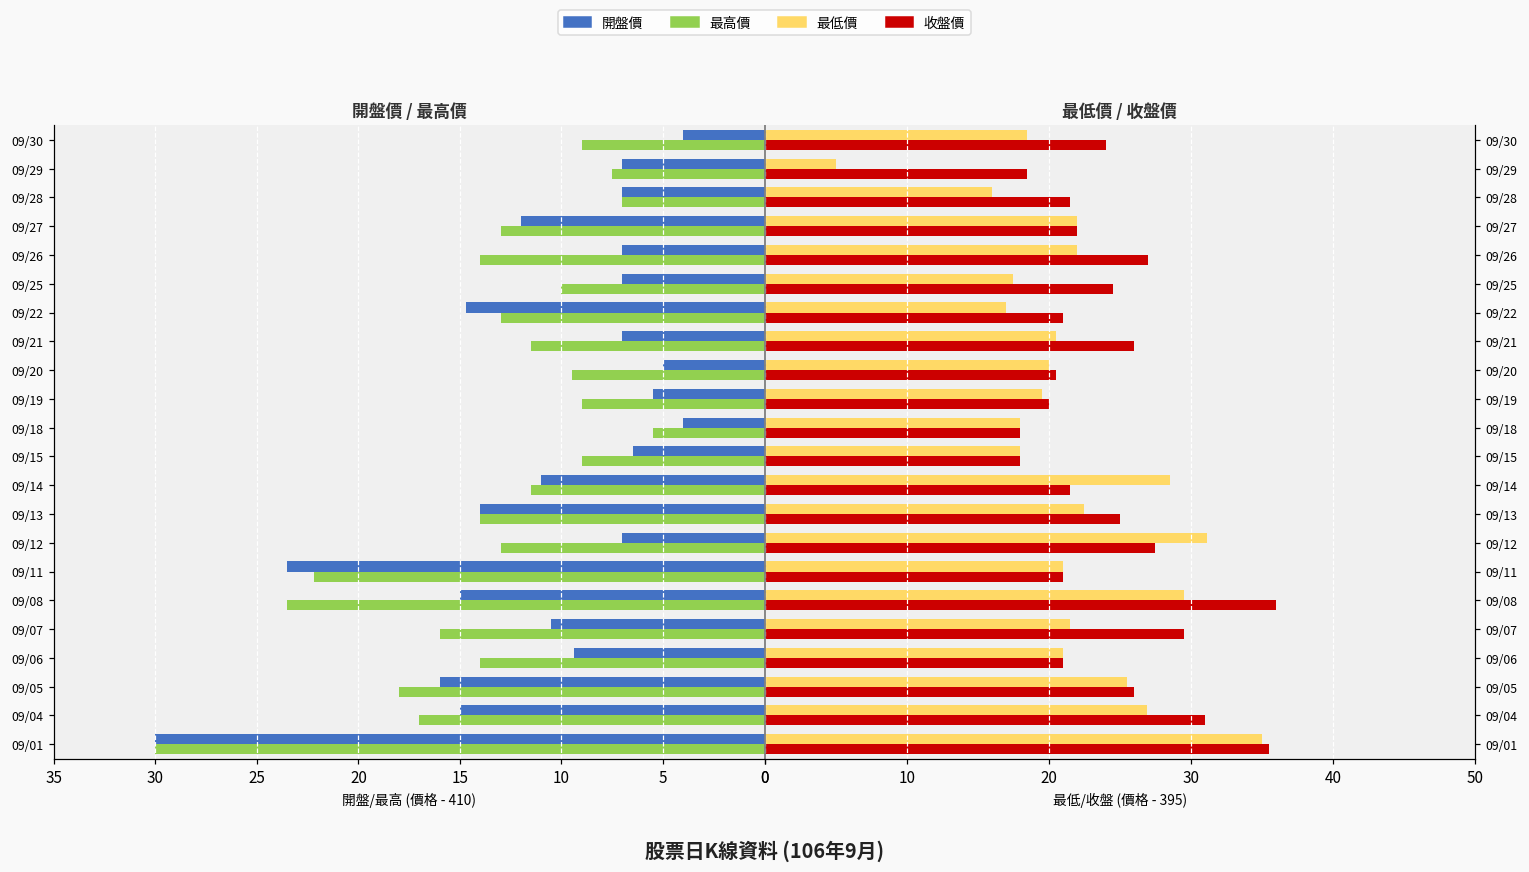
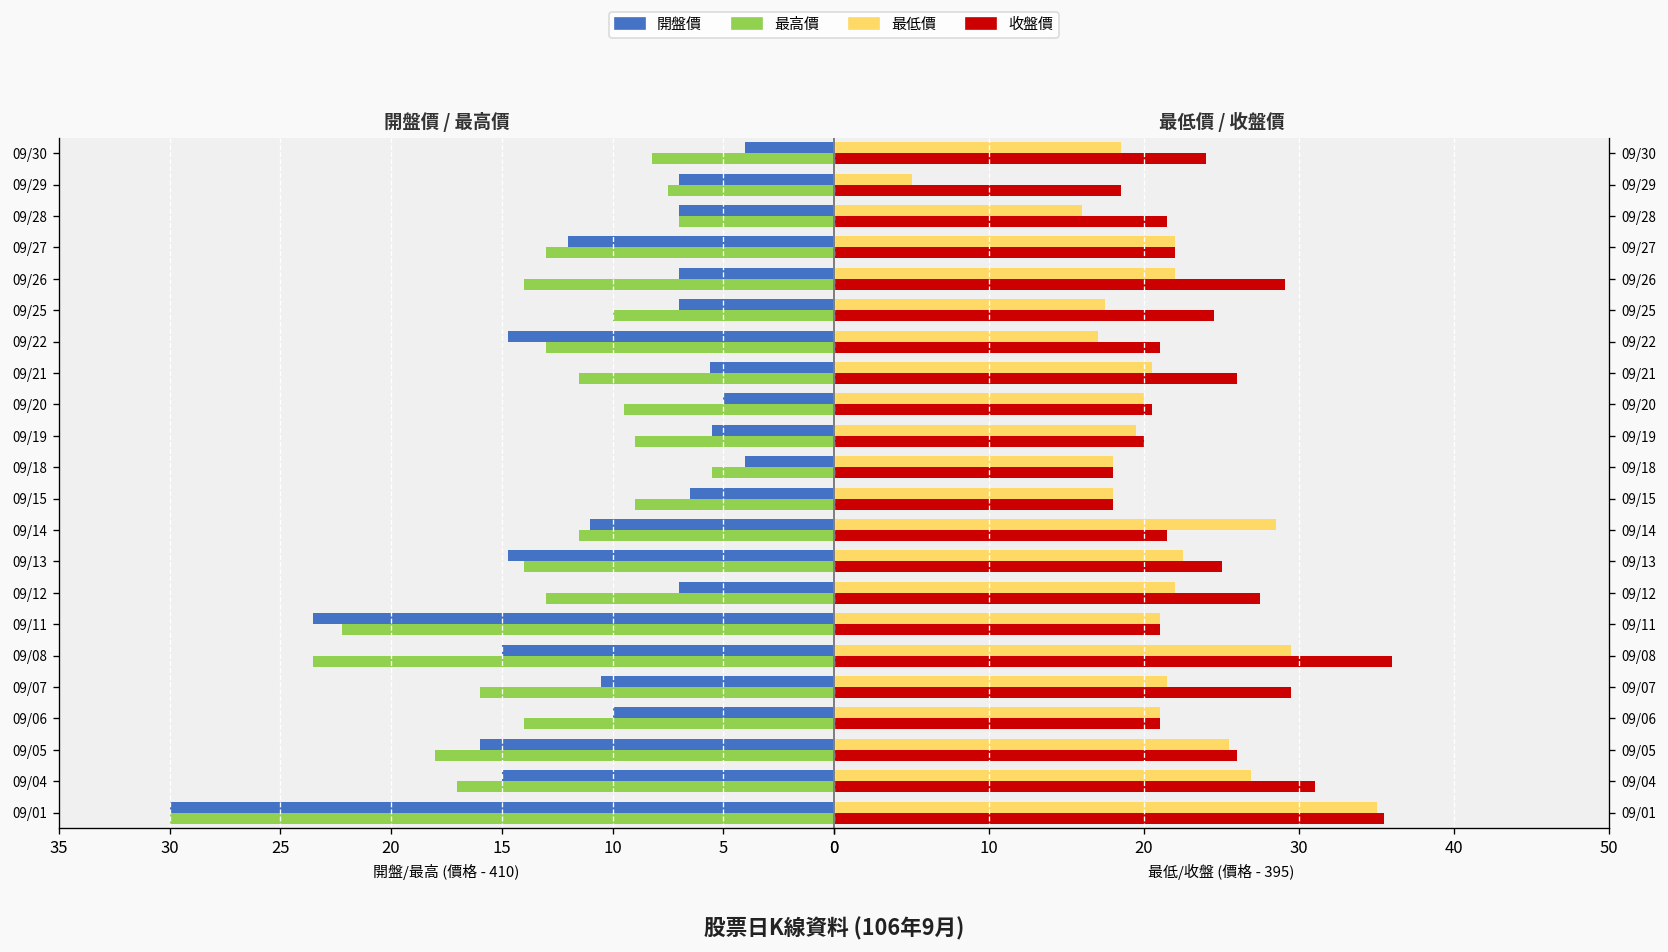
  {
    "開盤價 / 最高價": {
      "開盤價": {
        "09/30": 4.0,
        "09/29": 7.0,
        "09/28": 7.0,
        "09/27": 12.0,
        "09/26": 7.0,
        "09/25": 7.0,
        "09/22": 14.7,
-       "09/21": 7.0,
+       "09/21": 5.6,
        "09/20": 5.0,
        "09/19": 5.5,
        "09/18": 4.0,
        "09/15": 6.5,
        "09/14": 11.0,
-       "09/13": 14.0,
+       "09/13": 14.7,
        "09/12": 7.0,
        "09/11": 23.5,
        "09/08": 15.0,
        "09/07": 10.5,
-       "09/06": 9.4,
+       "09/06": 10.0,
        "09/05": 16.0,
        "09/04": 15.0,
        "09/01": 30.0
      },
      "最高價": {
-       "09/30": 9.0,
+       "09/30": 8.2,
        "09/29": 7.5,
        "09/28": 7.0,
        "09/27": 13.0,
        "09/26": 14.0,
        "09/25": 10.0,
        "09/22": 13.0,
        "09/21": 11.5,
        "09/20": 9.5,
        "09/19": 9.0,
        "09/18": 5.5,
        "09/15": 9.0,
        "09/14": 11.5,
        "09/13": 14.0,
        "09/12": 13.0,
        "09/11": 22.2,
        "09/08": 23.5,
        "09/07": 16.0,
        "09/06": 14.0,
        "09/05": 18.0,
        "09/04": 17.0,
        "09/01": 30.0
      }
    },
    "最低價 / 收盤價": {
      "最低價": {
        "09/30": 18.5,
        "09/29": 5.0,
        "09/28": 16.0,
        "09/27": 22.0,
        "09/26": 22.0,
        "09/25": 17.5,
        "09/22": 17.0,
        "09/21": 20.5,
        "09/20": 20.0,
        "09/19": 19.5,
        "09/18": 18.0,
        "09/15": 18.0,
        "09/14": 28.5,
        "09/13": 22.5,
-       "09/12": 31.1,
+       "09/12": 22.0,
        "09/11": 21.0,
        "09/08": 29.5,
        "09/07": 21.5,
        "09/06": 21.0,
        "09/05": 25.5,
        "09/04": 26.9,
        "09/01": 35.0
      },
      "收盤價": {
        "09/30": 24.0,
        "09/29": 18.5,
        "09/28": 21.5,
        "09/27": 22.0,
-       "09/26": 27.0,
+       "09/26": 29.1,
        "09/25": 24.5,
        "09/22": 21.0,
        "09/21": 26.0,
        "09/20": 20.5,
        "09/19": 20.0,
        "09/18": 18.0,
        "09/15": 18.0,
        "09/14": 21.5,
        "09/13": 25.0,
        "09/12": 27.5,
        "09/11": 21.0,
        "09/08": 36.0,
        "09/07": 29.5,
        "09/06": 21.0,
        "09/05": 26.0,
        "09/04": 31.0,
        "09/01": 35.5
      }
    }
  }
